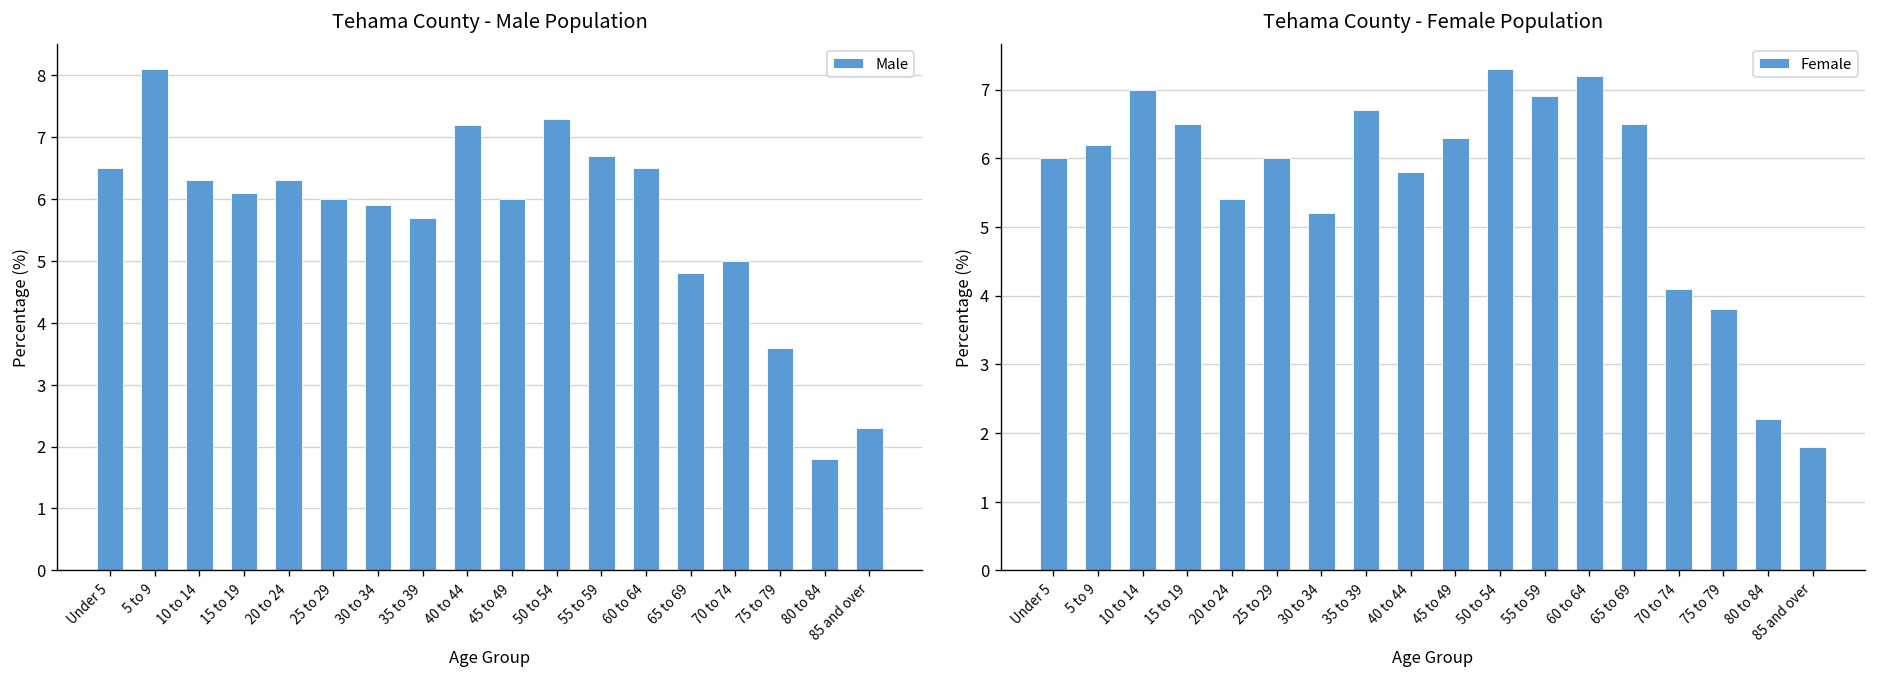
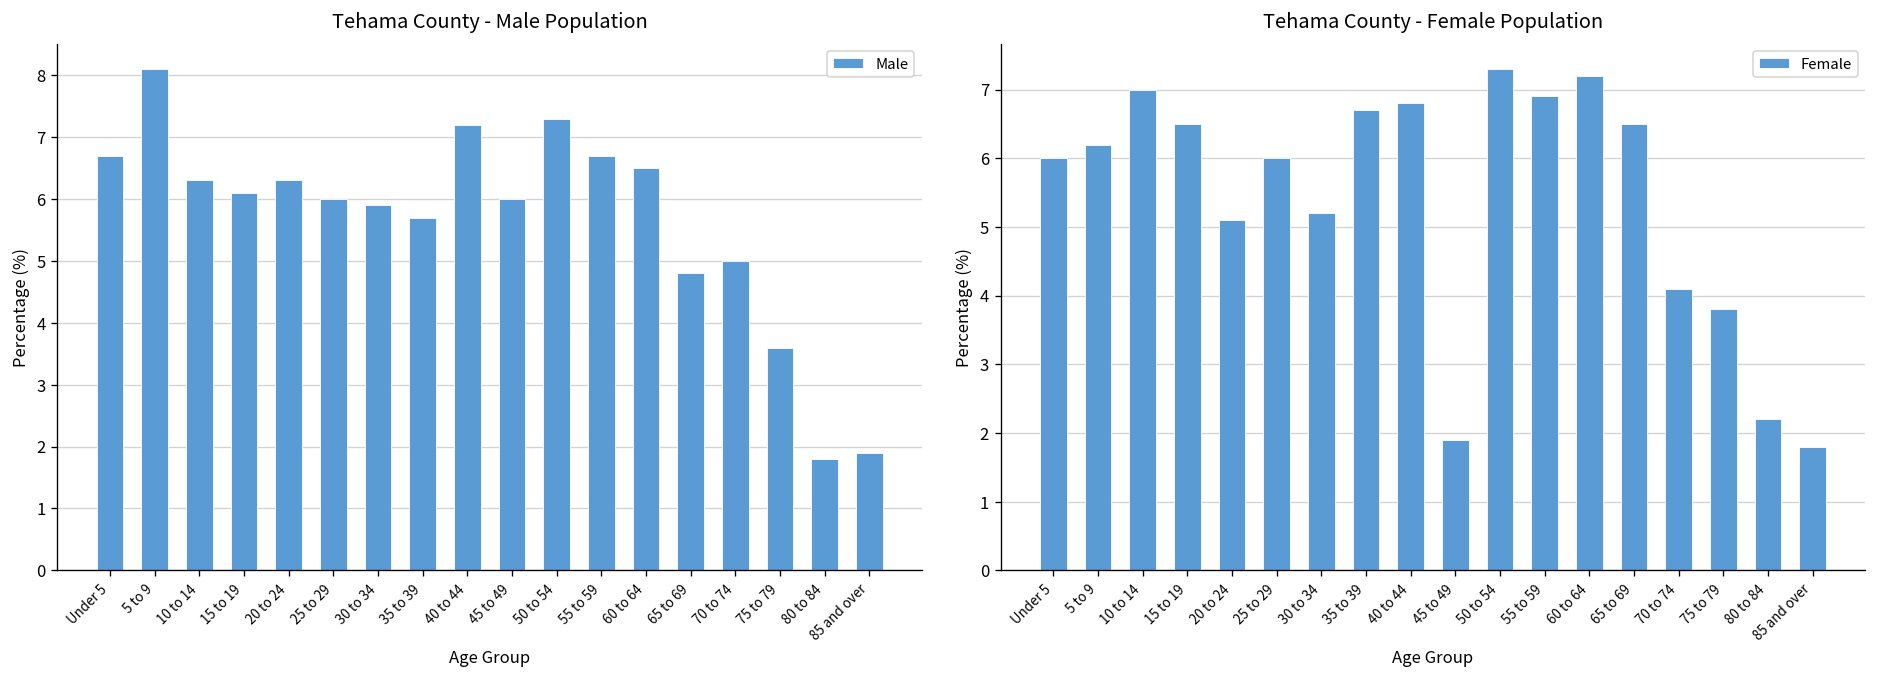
  {
    "Tehama County - Male Population": {
-     "Under 5": 6.5,
+     "Under 5": 6.7,
      "5 to 9": 8.1,
      "10 to 14": 6.3,
      "15 to 19": 6.1,
      "20 to 24": 6.3,
      "25 to 29": 6.0,
      "30 to 34": 5.9,
      "35 to 39": 5.7,
      "40 to 44": 7.2,
      "45 to 49": 6.0,
      "50 to 54": 7.3,
      "55 to 59": 6.7,
      "60 to 64": 6.5,
      "65 to 69": 4.8,
      "70 to 74": 5.0,
      "75 to 79": 3.6,
      "80 to 84": 1.8,
-     "85 and over": 2.3
+     "85 and over": 1.9
    },
    "Tehama County - Female Population": {
      "Under 5": 6.0,
      "5 to 9": 6.2,
      "10 to 14": 7.0,
      "15 to 19": 6.5,
-     "20 to 24": 5.4,
+     "20 to 24": 5.1,
      "25 to 29": 6.0,
      "30 to 34": 5.2,
      "35 to 39": 6.7,
-     "40 to 44": 5.8,
-     "45 to 49": 6.3,
+     "40 to 44": 6.8,
+     "45 to 49": 1.9,
      "50 to 54": 7.3,
      "55 to 59": 6.9,
      "60 to 64": 7.2,
      "65 to 69": 6.5,
      "70 to 74": 4.1,
      "75 to 79": 3.8,
      "80 to 84": 2.2,
      "85 and over": 1.8
    }
  }
